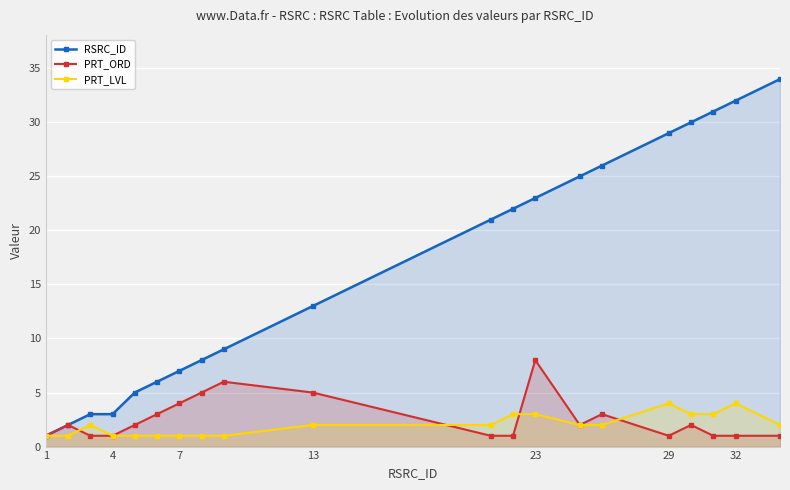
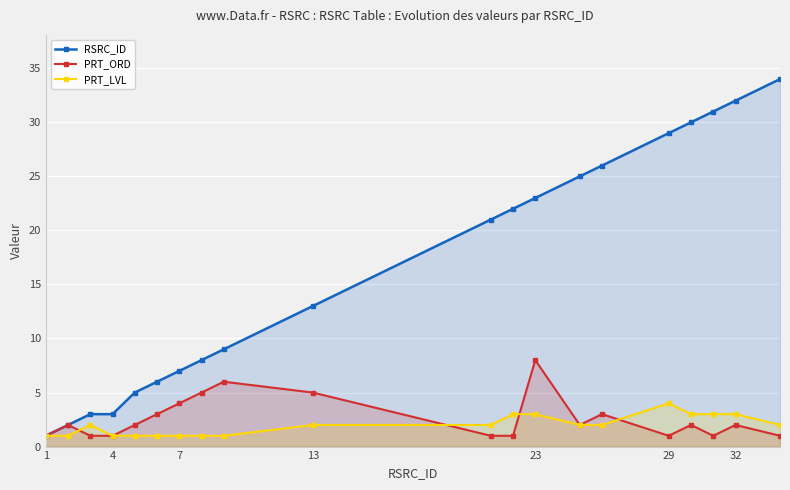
  {
    "RSRC_ID": {
      "4": 3,
      "7": 7,
      "13": 13,
      "23": 23,
      "29": 29,
      "32": 32
    },
    "PRT_ORD": {
      "7": 4,
      "13": 5,
      "23": 8,
      "29": 1,
-     "32": 1
+     "32": 2
    },
    "PRT_LVL": {
      "7": 1,
      "13": 2,
      "23": 3,
      "29": 4,
-     "32": 4
+     "32": 3
    }
  }
